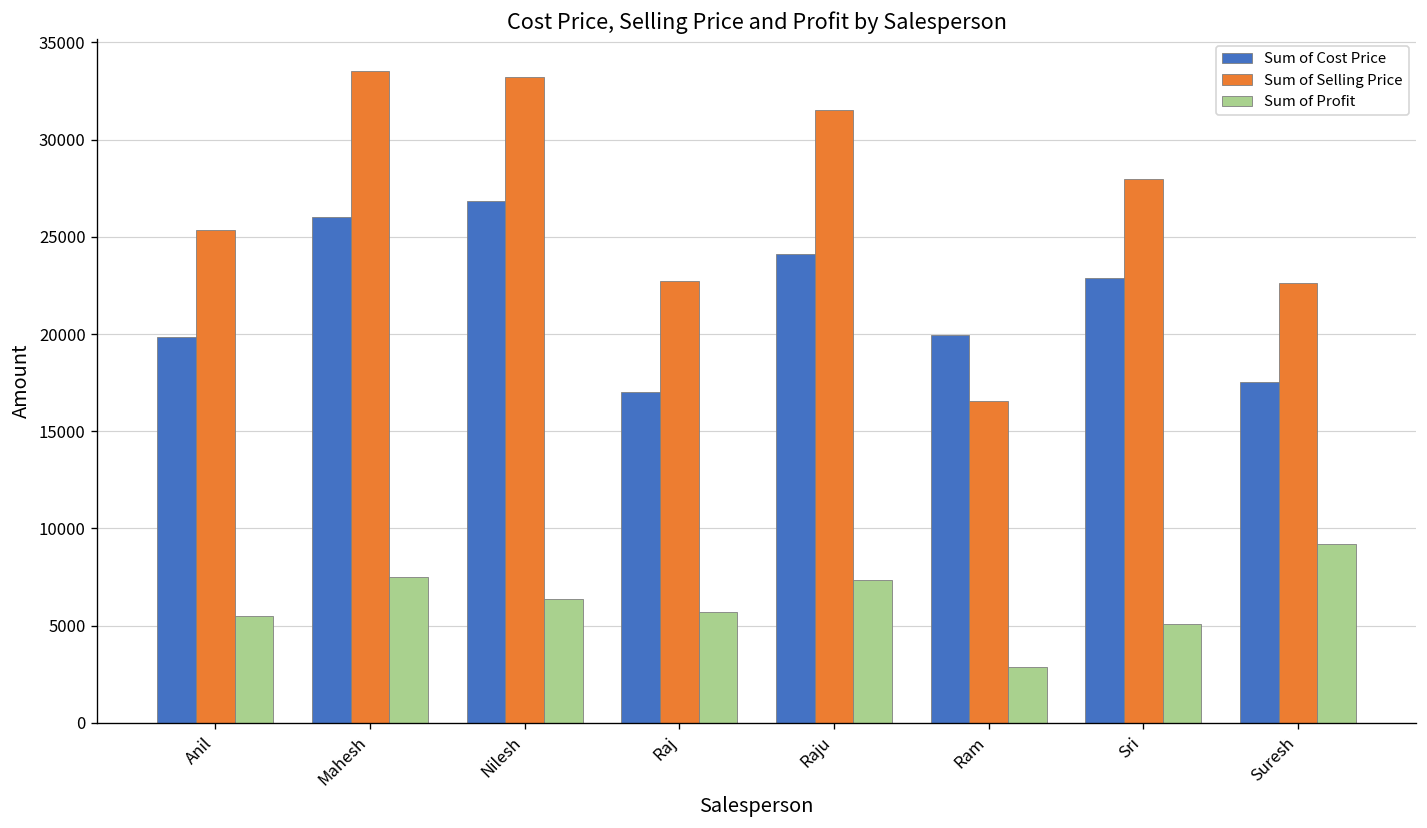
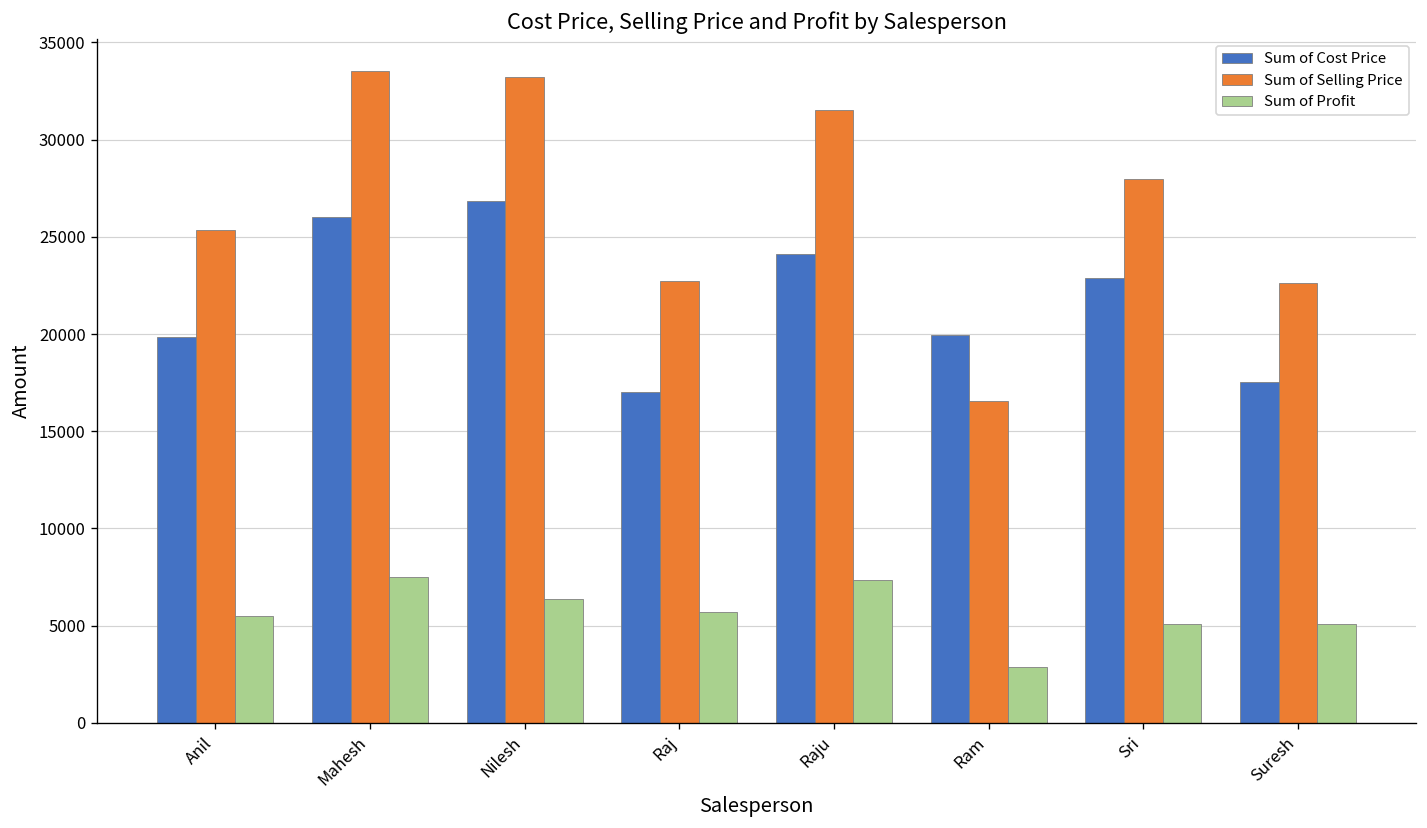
  {
    "Sum of Cost Price": {
      "Anil": 19900,
      "Mahesh": 26000,
      "Nilesh": 26900,
      "Raj": 17000,
      "Raju": 24100,
      "Ram": 20000,
      "Sri": 22900,
      "Suresh": 17500
    },
    "Sum of Selling Price": {
      "Anil": 25300,
      "Mahesh": 33500,
      "Nilesh": 33200,
      "Raj": 22700,
      "Raju": 31500,
      "Ram": 16600,
      "Sri": 28000,
      "Suresh": 22600
    },
    "Sum of Profit": {
      "Anil": 5500,
      "Mahesh": 7500,
      "Nilesh": 6400,
      "Raj": 5700,
      "Raju": 7400,
      "Ram": 2900,
      "Sri": 5100,
-     "Suresh": 9200
+     "Suresh": 5100
    }
  }
